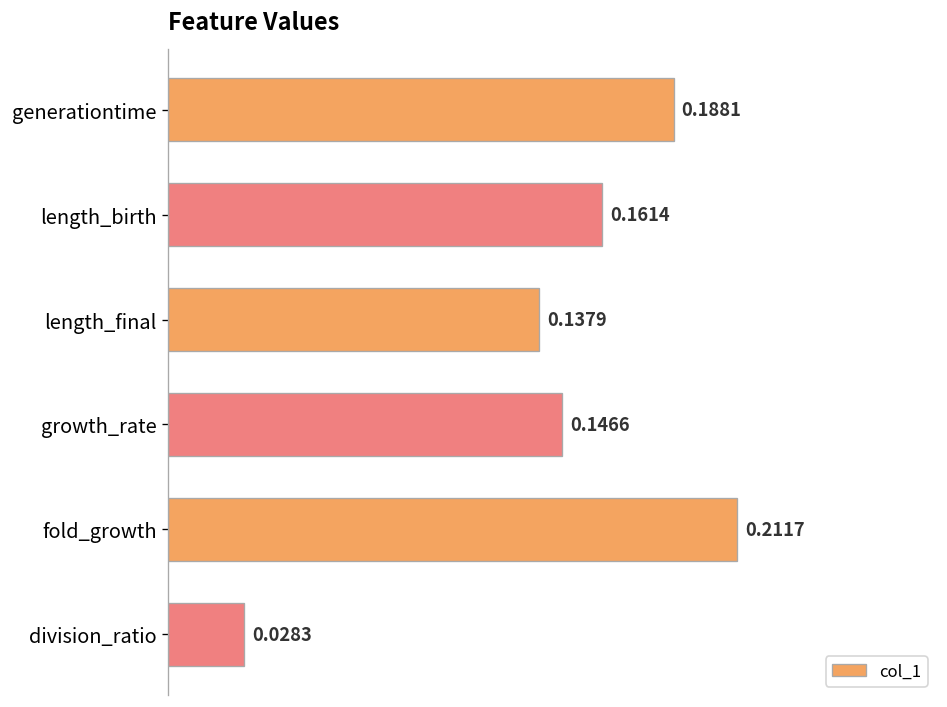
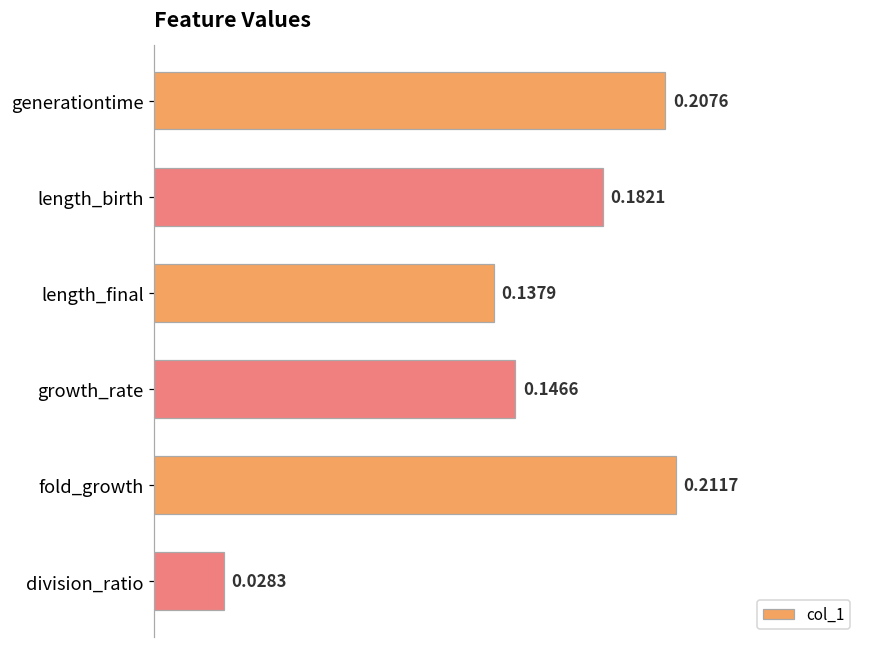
  {
-   "generationtime": 0.1881,
-   "length_birth": 0.1614,
+   "generationtime": 0.2076,
+   "length_birth": 0.1821,
    "length_final": 0.1379,
    "growth_rate": 0.1466,
    "fold_growth": 0.2117,
    "division_ratio": 0.0283
  }
